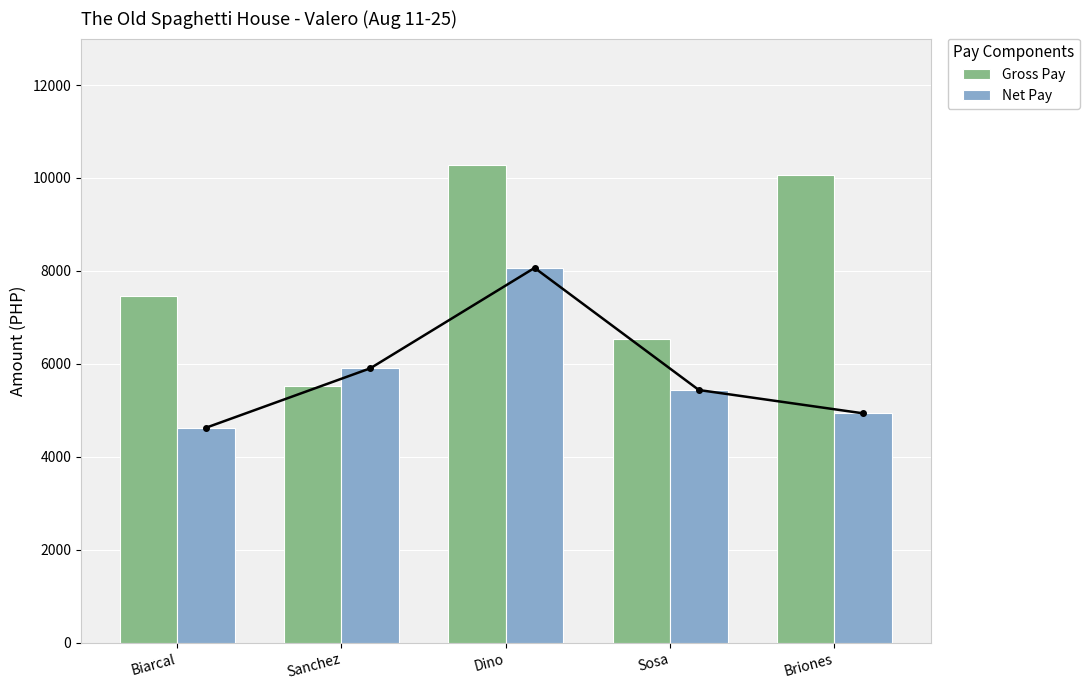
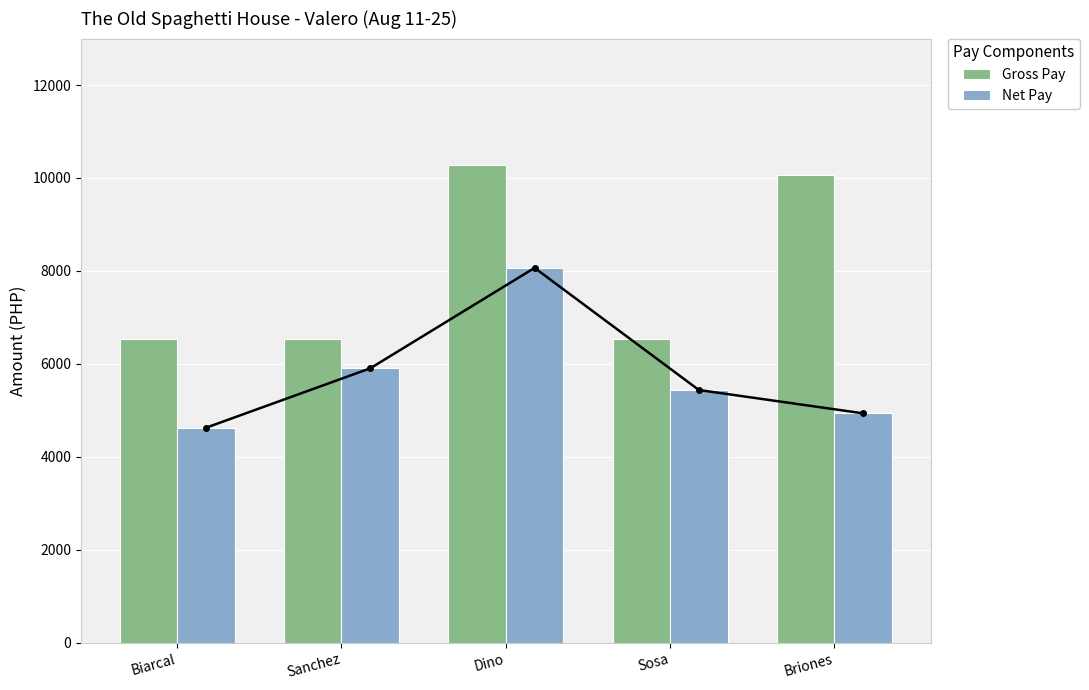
  {
    "Gross Pay": {
-     "Biarcal": 7500,
-     "Sanchez": 5500,
+     "Biarcal": 6500,
+     "Sanchez": 6500,
      "Dino": 10300,
      "Sosa": 6500,
      "Briones": 10100
    },
    "Net Pay": {
      "Biarcal": 4600,
      "Sanchez": 5900,
      "Dino": 8100,
      "Sosa": 5400,
      "Briones": 4900
    }
  }
